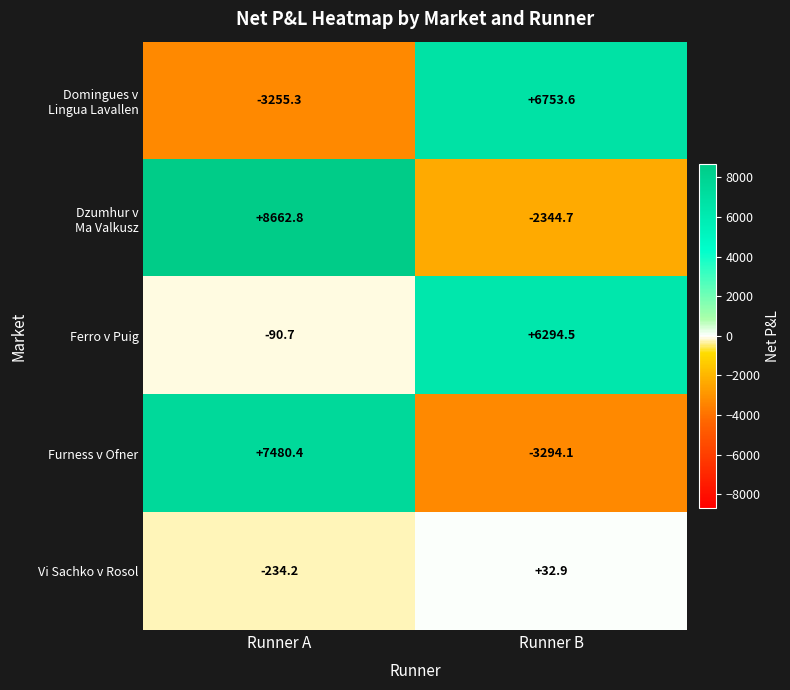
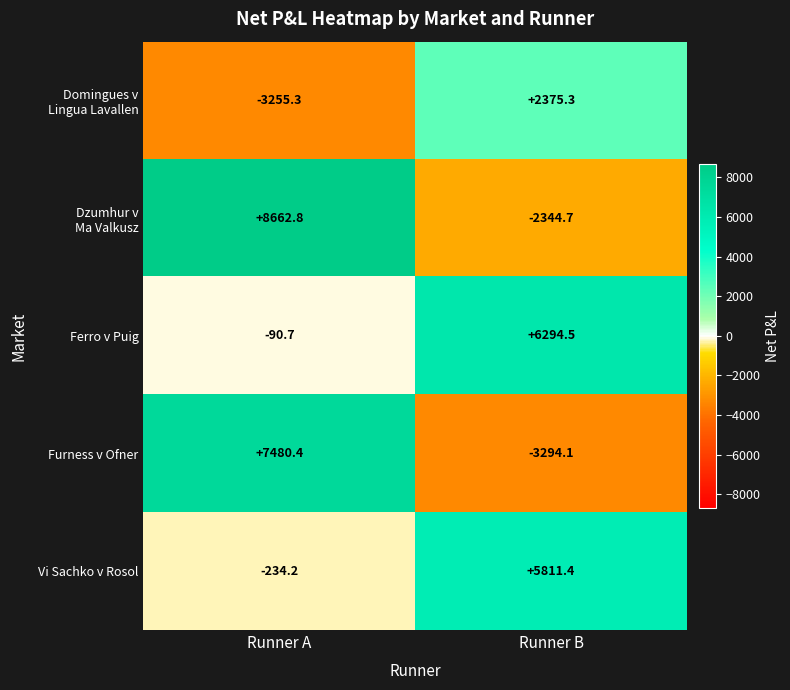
  {
    "Domingues v Lingua Lavallen": {
      "Runner A": "-3255.3",
-     "Runner B": "+6753.6"
+     "Runner B": "+2375.3"
    },
    "Dzumhur v Ma Valkusz": {
      "Runner A": "+8662.8",
      "Runner B": "-2344.7"
    },
    "Ferro v Puig": {
      "Runner A": "-90.7",
      "Runner B": "+6294.5"
    },
    "Furness v Ofner": {
      "Runner A": "+7480.4",
      "Runner B": "-3294.1"
    },
    "Vi Sachko v Rosol": {
      "Runner A": "-234.2",
-     "Runner B": "+32.9"
+     "Runner B": "+5811.4"
    }
  }
